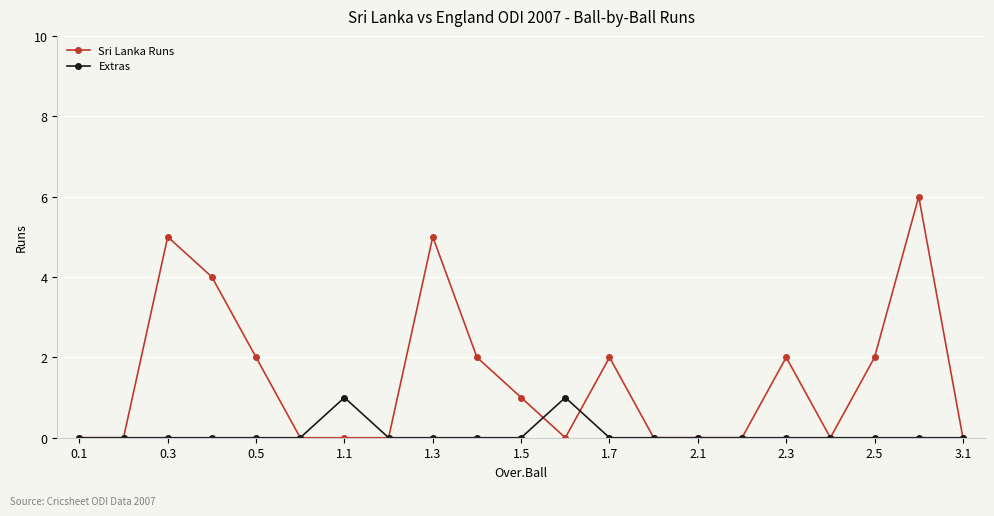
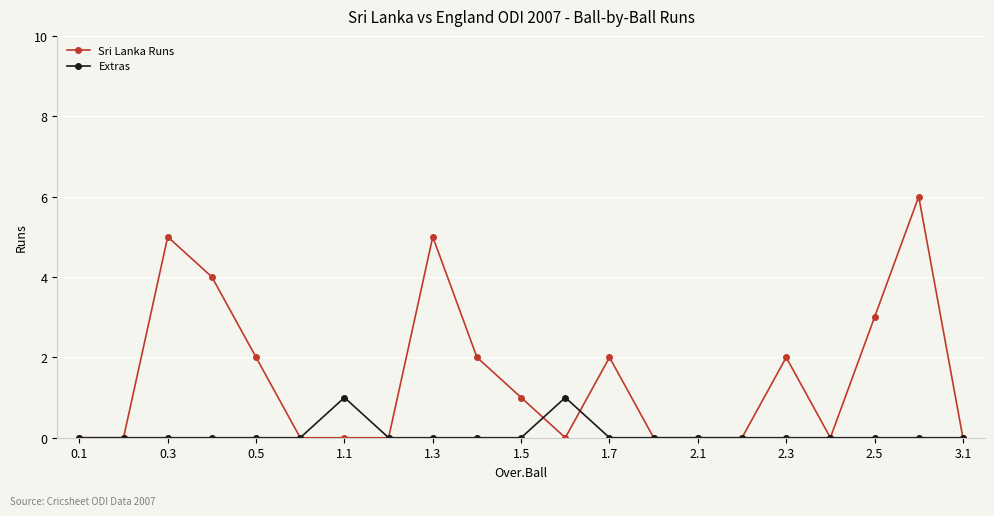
  {
    "Sri Lanka Runs": {
      "0.3": 5,
      "0.5": 2,
      "1.1": 0,
      "1.3": 5,
      "1.5": 1,
      "1.7": 2,
      "2.3": 2,
-     "2.5": 2
+     "2.5": 3
    },
    "Extras": {
      "0.3": 0,
      "0.5": 0,
      "1.1": 1,
      "1.3": 0,
      "1.5": 0,
      "1.7": 0,
      "2.3": 0,
      "2.5": 0
    }
  }
